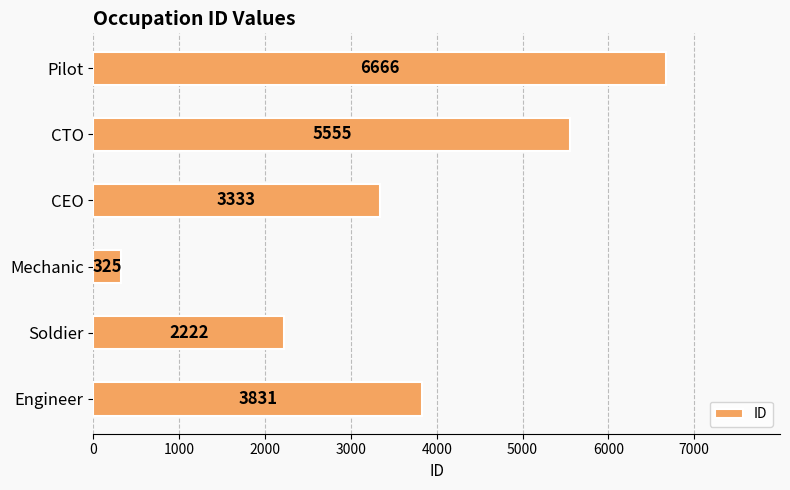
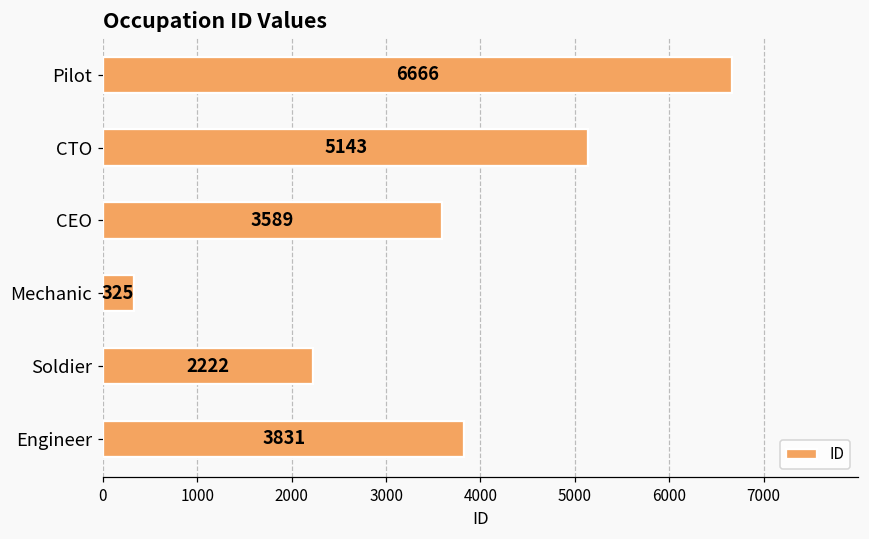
  {
    "Pilot": 6666,
-   "CTO": 5555,
-   "CEO": 3333,
+   "CTO": 5143,
+   "CEO": 3589,
    "Mechanic": 325,
    "Soldier": 2222,
    "Engineer": 3831
  }
